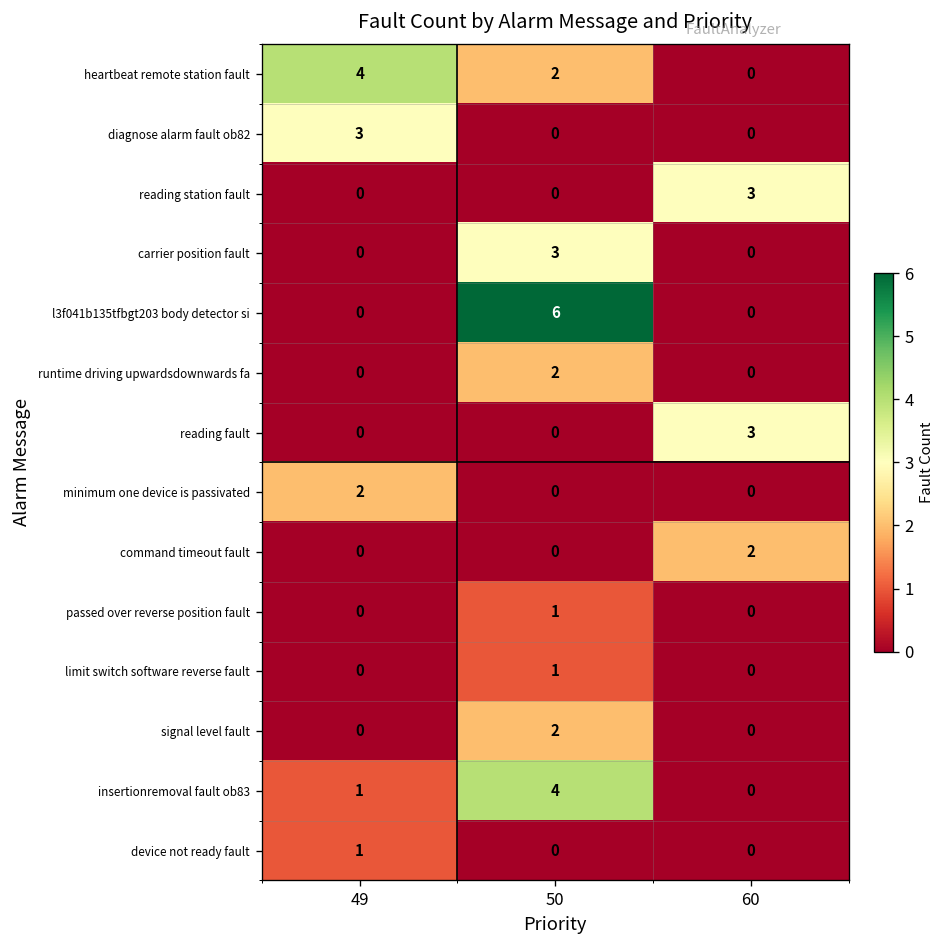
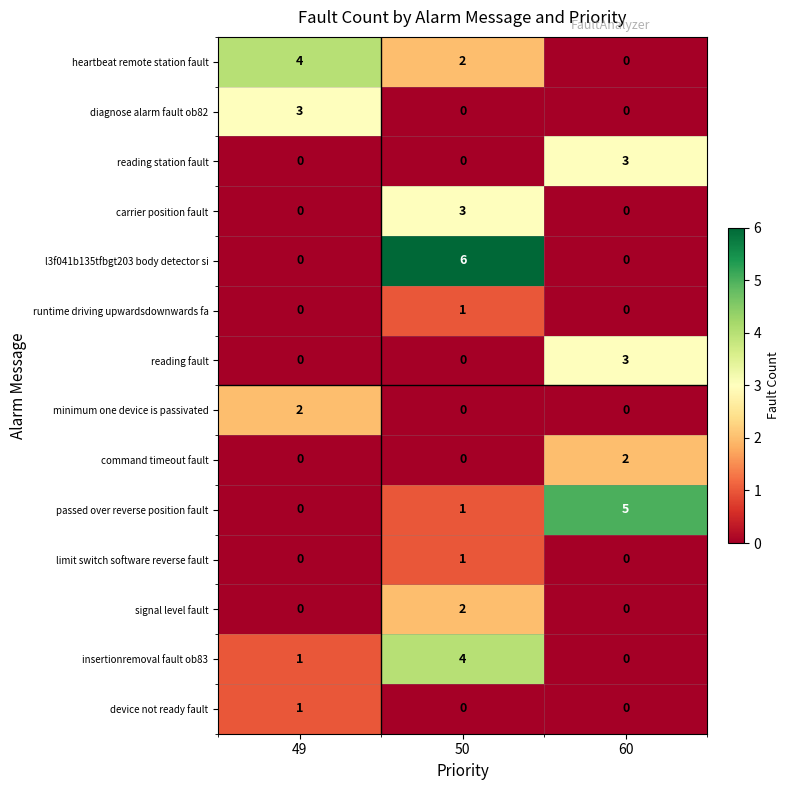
  {
    "heartbeat remote station fault": {
      "49": 4,
      "50": 2,
      "60": 0
    },
    "diagnose alarm fault ob82": {
      "49": 3,
      "50": 0,
      "60": 0
    },
    "reading station fault": {
      "49": 0,
      "50": 0,
      "60": 3
    },
    "carrier position fault": {
      "49": 0,
      "50": 3,
      "60": 0
    },
    "l3f041b135tfbgt203 body detector si": {
      "49": 0,
      "50": 6,
      "60": 0
    },
    "runtime driving upwardsdownwards fa": {
      "49": 0,
-     "50": 2,
+     "50": 1,
      "60": 0
    },
    "reading fault": {
      "49": 0,
      "50": 0,
      "60": 3
    },
    "minimum one device is passivated": {
      "49": 2,
      "50": 0,
      "60": 0
    },
    "command timeout fault": {
      "49": 0,
      "50": 0,
      "60": 2
    },
    "passed over reverse position fault": {
      "49": 0,
      "50": 1,
-     "60": 0
+     "60": 5
    },
    "limit switch software reverse fault": {
      "49": 0,
      "50": 1,
      "60": 0
    },
    "signal level fault": {
      "49": 0,
      "50": 2,
      "60": 0
    },
    "insertionremoval fault ob83": {
      "49": 1,
      "50": 4,
      "60": 0
    },
    "device not ready fault": {
      "49": 1,
      "50": 0,
      "60": 0
    }
  }
